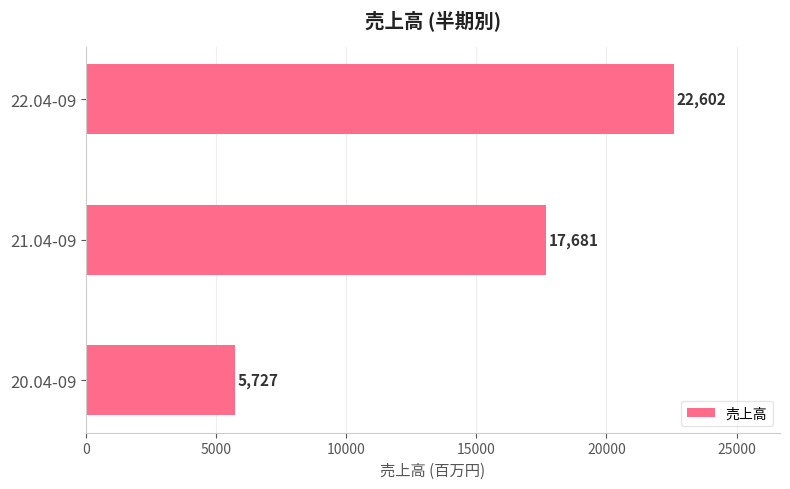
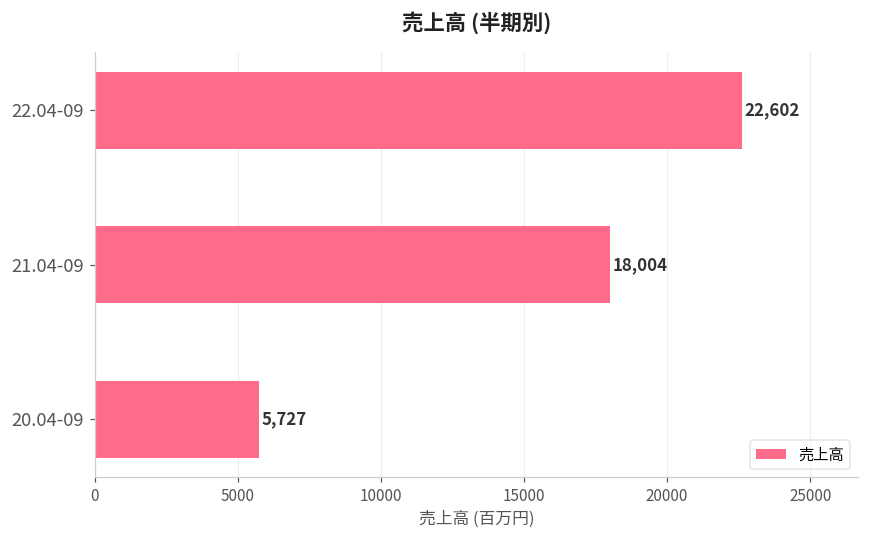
  {
    "22.04-09": "22,602",
-   "21.04-09": "17,681",
+   "21.04-09": "18,004",
    "20.04-09": "5,727"
  }
